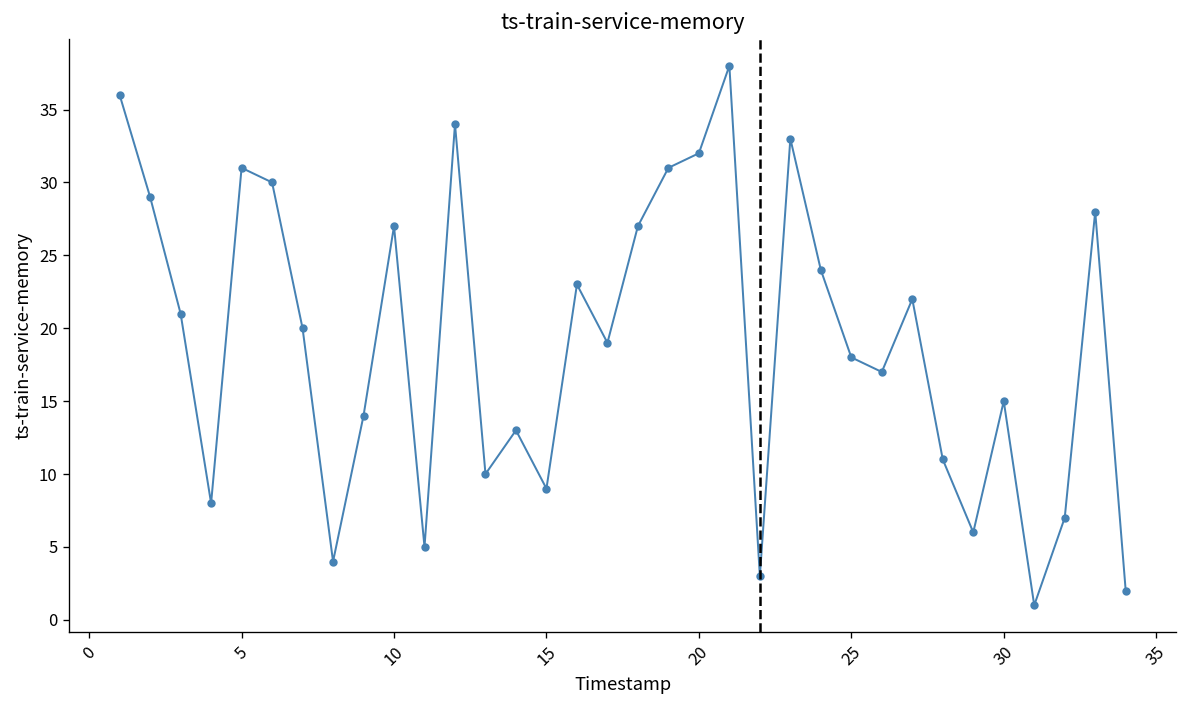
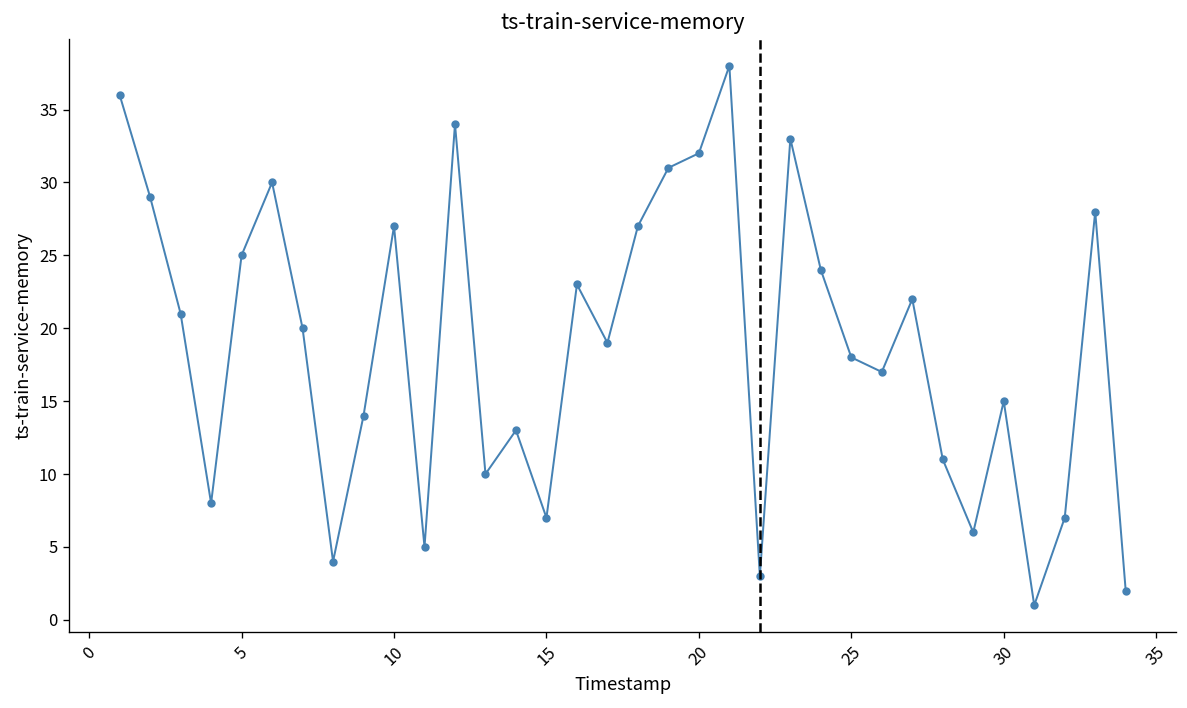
  {
-   "5": 31,
+   "5": 25,
    "10": 27,
-   "15": 9,
+   "15": 7,
    "20": 32,
    "25": 18,
    "30": 15
  }
